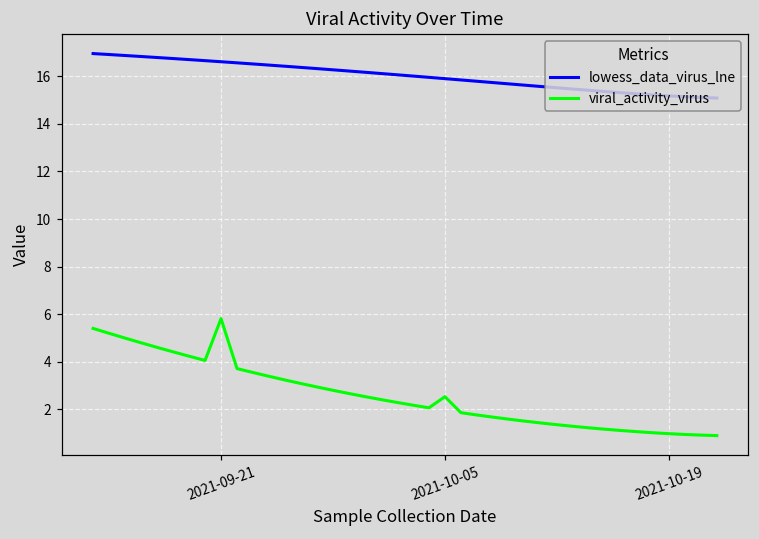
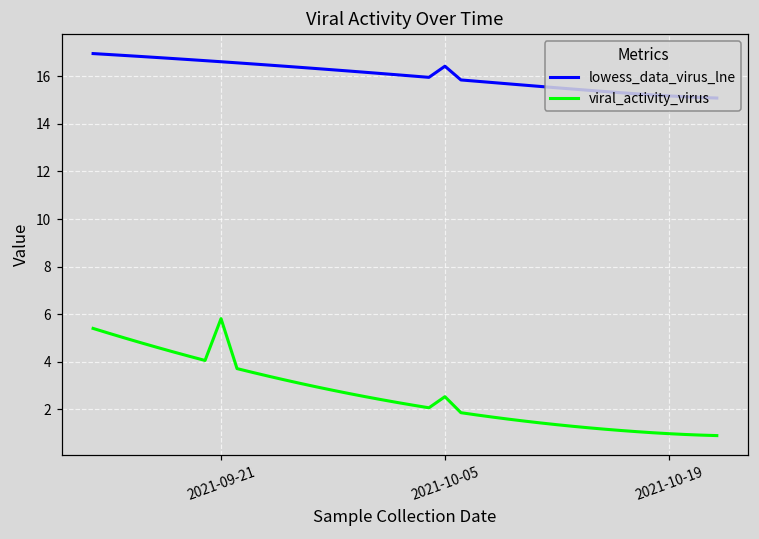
  {
    "lowess_data_virus_lne": {
      "2021-09-21": 16.6,
-     "2021-10-05": 15.9
+     "2021-10-05": 16.4
    },
    "viral_activity_virus": {
      "2021-09-21": 5.8,
      "2021-10-05": 2.5,
      "2021-10-19": 1.0
    }
  }
